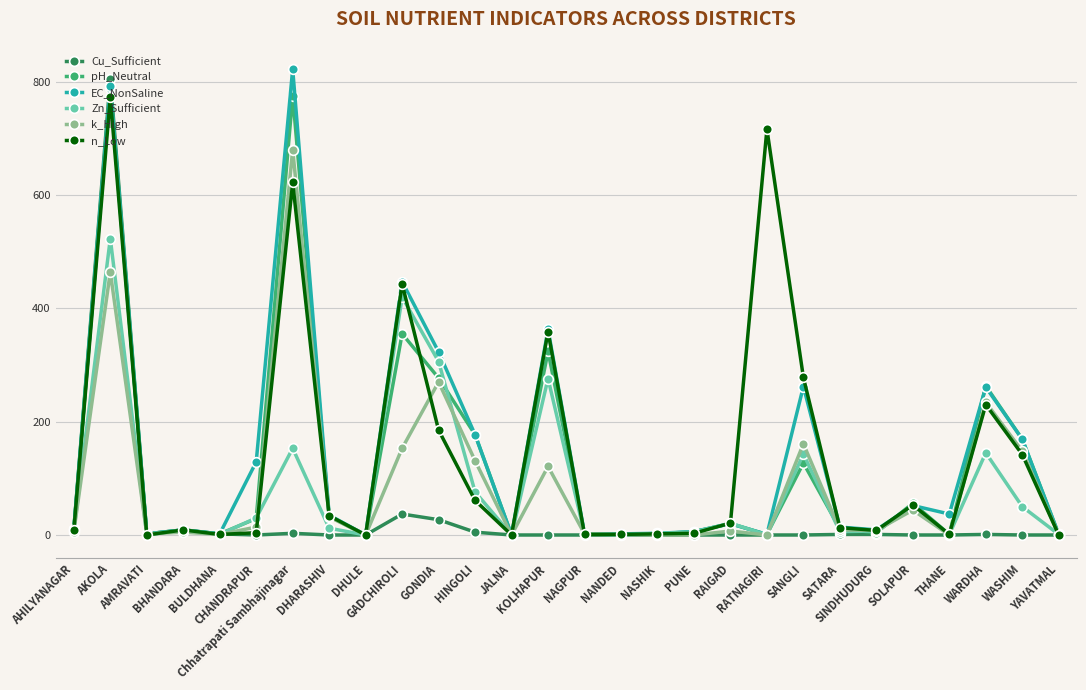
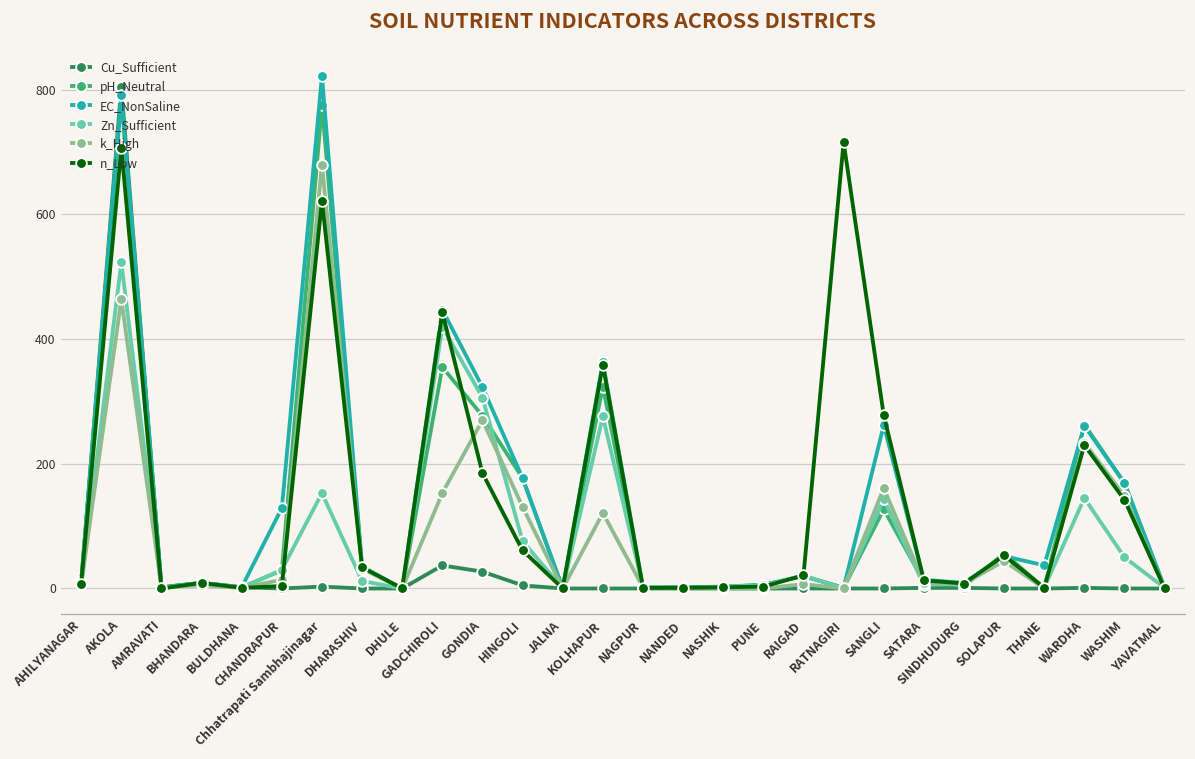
  {
    "EC_NonSaline": {
      "CHANDRAPUR": 130,
      "Chhatrapati Sambhajinagar": 820,
      "GONDIA": 320,
      "SANGLI": 260,
      "THANE": 40
    },
    "n_Low": {
-     "AKOLA": 770,
+     "AKOLA": 710,
      "Chhatrapati Sambhajinagar": 620,
      "GONDIA": 190,
      "HINGOLI": 60,
      "RATNAGIRI": 720,
      "SANGLI": 280,
      "WASHIM": 140
    }
  }
